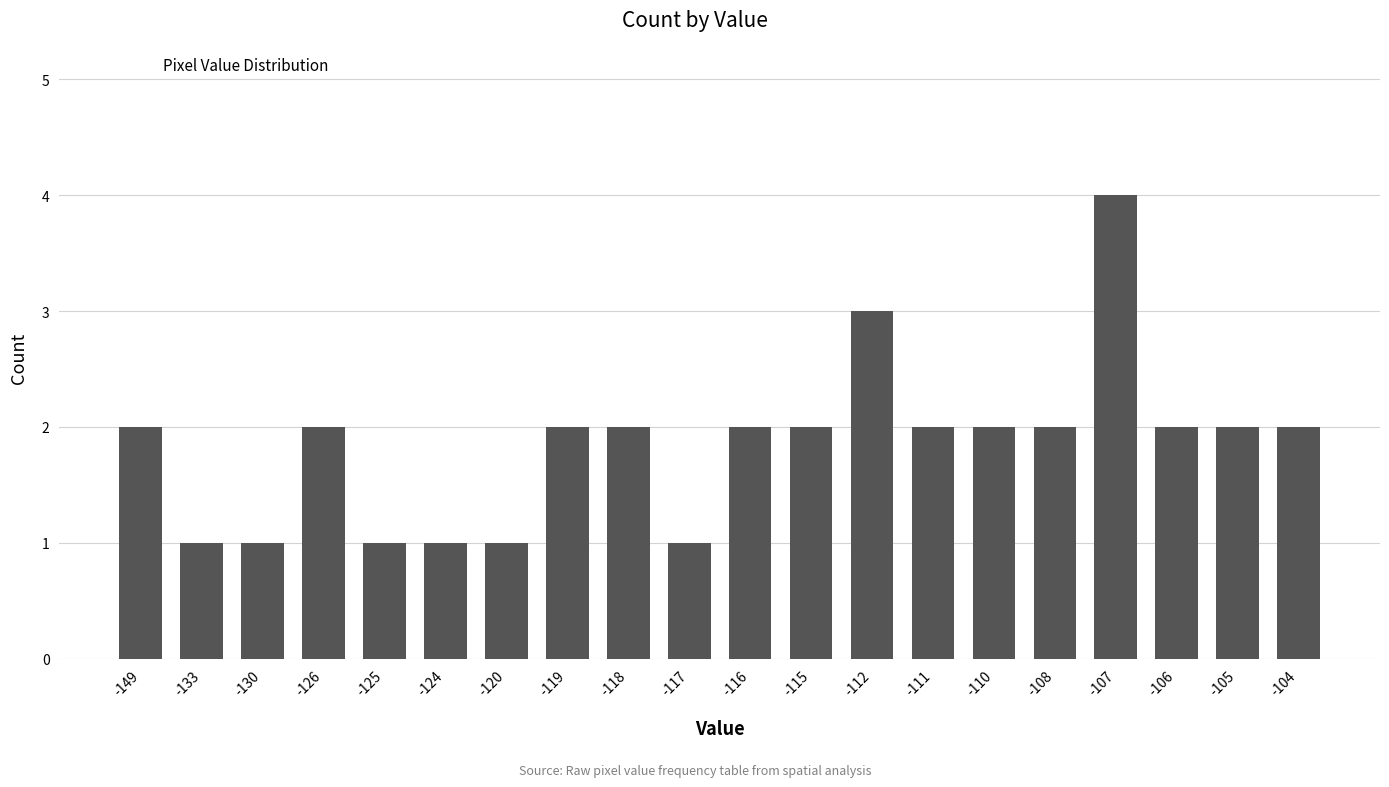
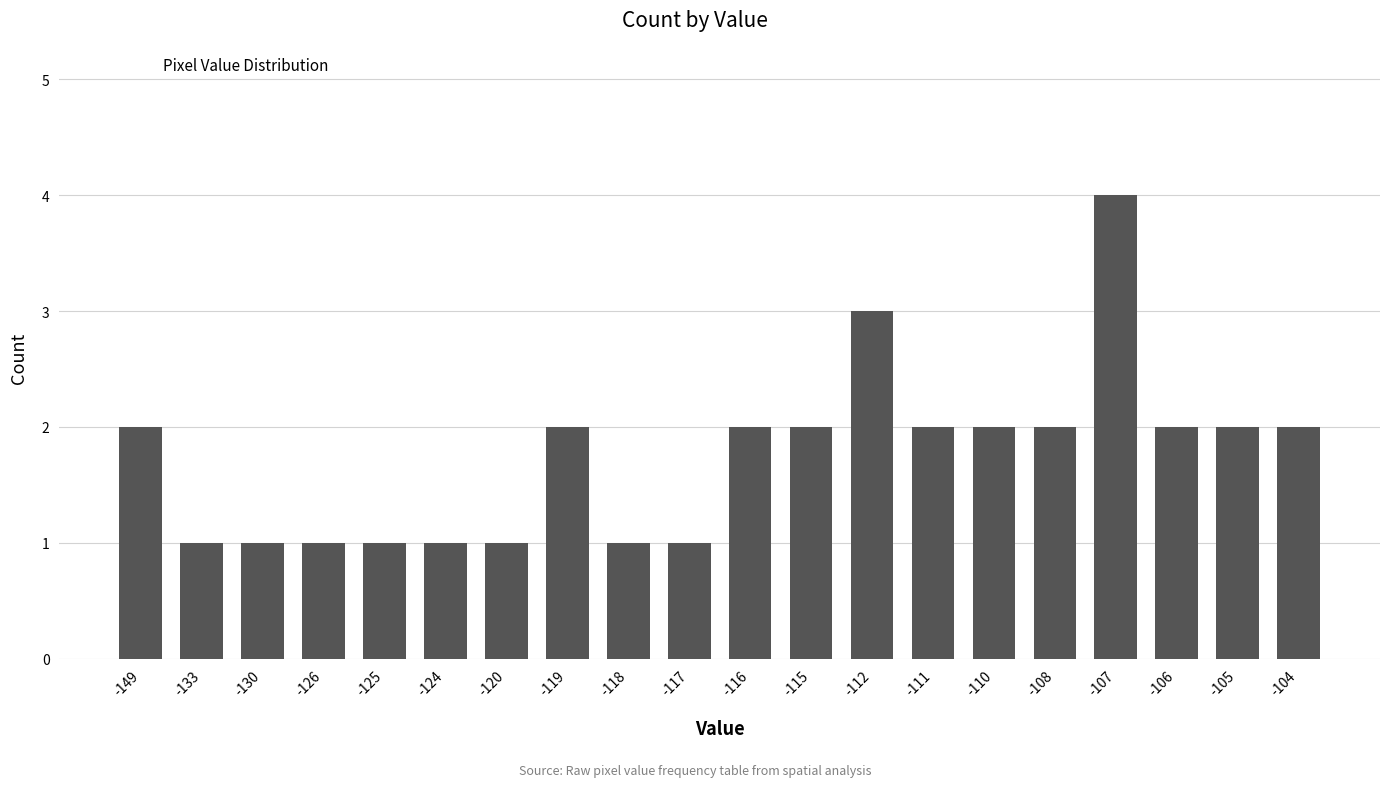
  {
    "-149": 2,
    "-133": 1,
    "-130": 1,
-   "-126": 2,
+   "-126": 1,
    "-125": 1,
    "-124": 1,
    "-120": 1,
    "-119": 2,
-   "-118": 2,
+   "-118": 1,
    "-117": 1,
    "-116": 2,
    "-115": 2,
    "-112": 3,
    "-111": 2,
    "-110": 2,
    "-108": 2,
    "-107": 4,
    "-106": 2,
    "-105": 2,
    "-104": 2
  }
